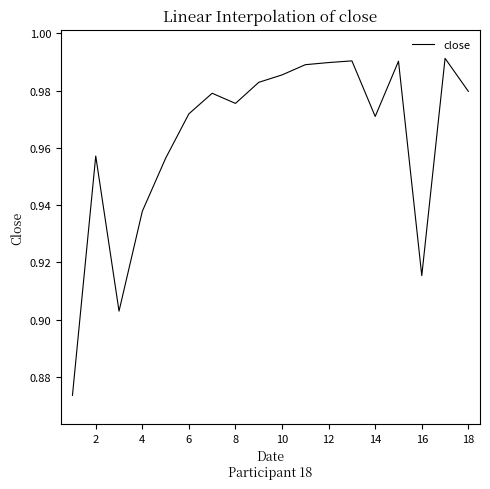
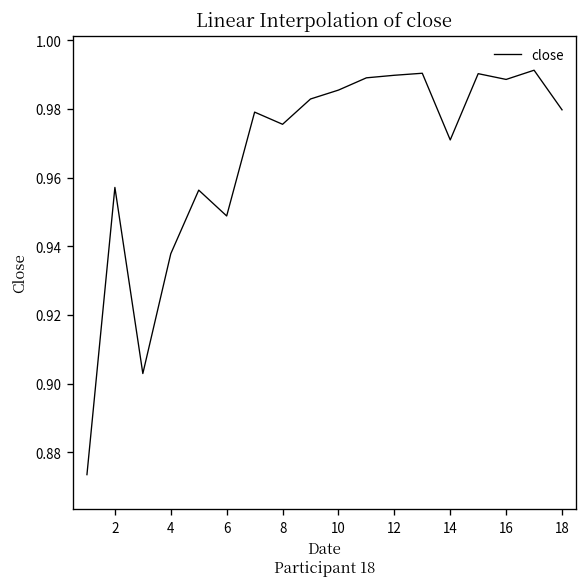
  {
    "2": 0.957,
    "4": 0.938,
-   "6": 0.972,
+   "6": 0.949,
    "8": 0.976,
    "10": 0.985,
    "12": 0.990,
    "14": 0.971,
-   "16": 0.915,
+   "16": 0.989,
    "18": 0.980
  }
